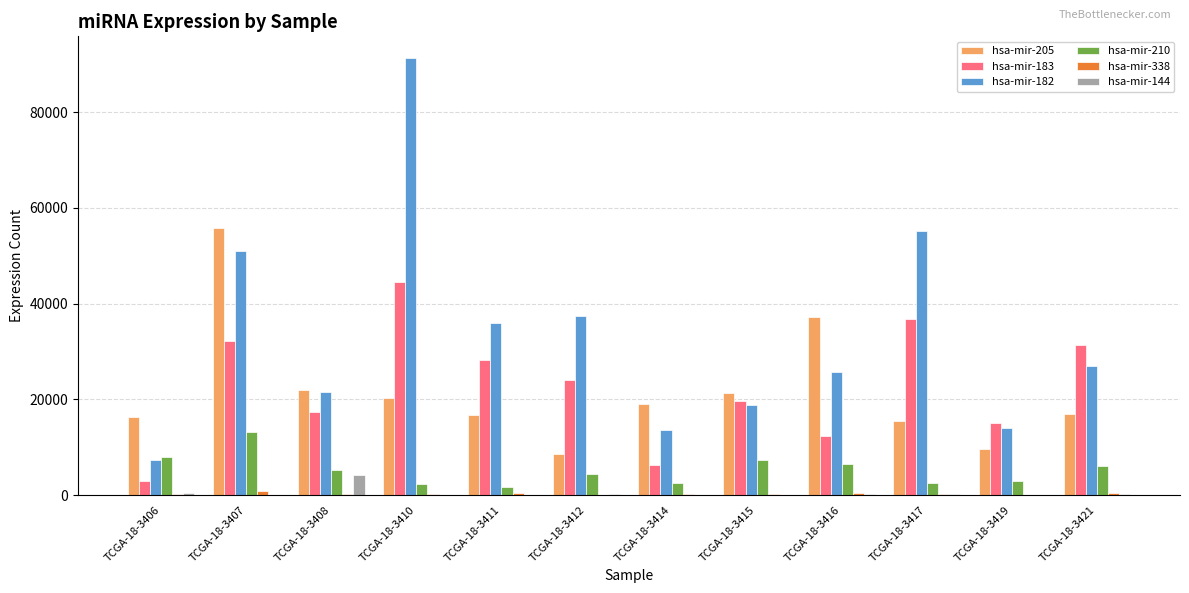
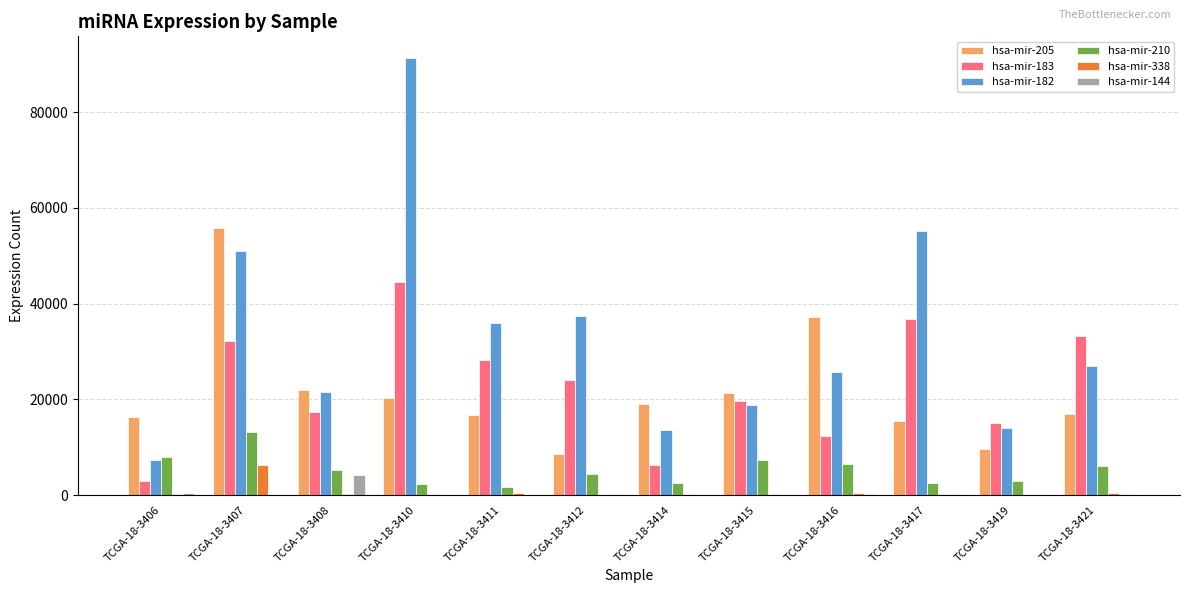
  {
    "hsa-mir-205": {
      "TCGA-18-3406": 16000,
      "TCGA-18-3407": 56000,
      "TCGA-18-3408": 22000,
      "TCGA-18-3410": 20000,
      "TCGA-18-3411": 17000,
      "TCGA-18-3412": 9000,
      "TCGA-18-3414": 19000,
      "TCGA-18-3415": 21000,
      "TCGA-18-3416": 37000,
      "TCGA-18-3417": 15000,
      "TCGA-18-3419": 10000,
      "TCGA-18-3421": 17000
    },
    "hsa-mir-183": {
      "TCGA-18-3406": 3000,
      "TCGA-18-3407": 32000,
      "TCGA-18-3408": 17000,
      "TCGA-18-3410": 44000,
      "TCGA-18-3411": 28000,
      "TCGA-18-3412": 24000,
      "TCGA-18-3414": 6000,
      "TCGA-18-3415": 20000,
      "TCGA-18-3416": 12000,
      "TCGA-18-3417": 37000,
      "TCGA-18-3419": 15000,
-     "TCGA-18-3421": 31000
+     "TCGA-18-3421": 33000
    },
    "hsa-mir-182": {
      "TCGA-18-3406": 7000,
      "TCGA-18-3407": 51000,
      "TCGA-18-3408": 22000,
      "TCGA-18-3410": 91000,
      "TCGA-18-3411": 36000,
      "TCGA-18-3412": 37000,
      "TCGA-18-3414": 13000,
      "TCGA-18-3415": 19000,
      "TCGA-18-3416": 26000,
      "TCGA-18-3417": 55000,
      "TCGA-18-3419": 14000,
      "TCGA-18-3421": 27000
    },
    "hsa-mir-210": {
      "TCGA-18-3406": 8000,
      "TCGA-18-3407": 13000,
      "TCGA-18-3408": 5000,
      "TCGA-18-3410": 2000,
      "TCGA-18-3411": 2000,
      "TCGA-18-3412": 4000,
      "TCGA-18-3414": 2000,
      "TCGA-18-3415": 7000,
      "TCGA-18-3416": 7000,
      "TCGA-18-3417": 3000,
      "TCGA-18-3419": 3000,
      "TCGA-18-3421": 6000
    },
    "hsa-mir-338": {
-     "TCGA-18-3407": 1000
+     "TCGA-18-3407": 6000
    },
    "hsa-mir-144": {
      "TCGA-18-3408": 4000
    }
  }
